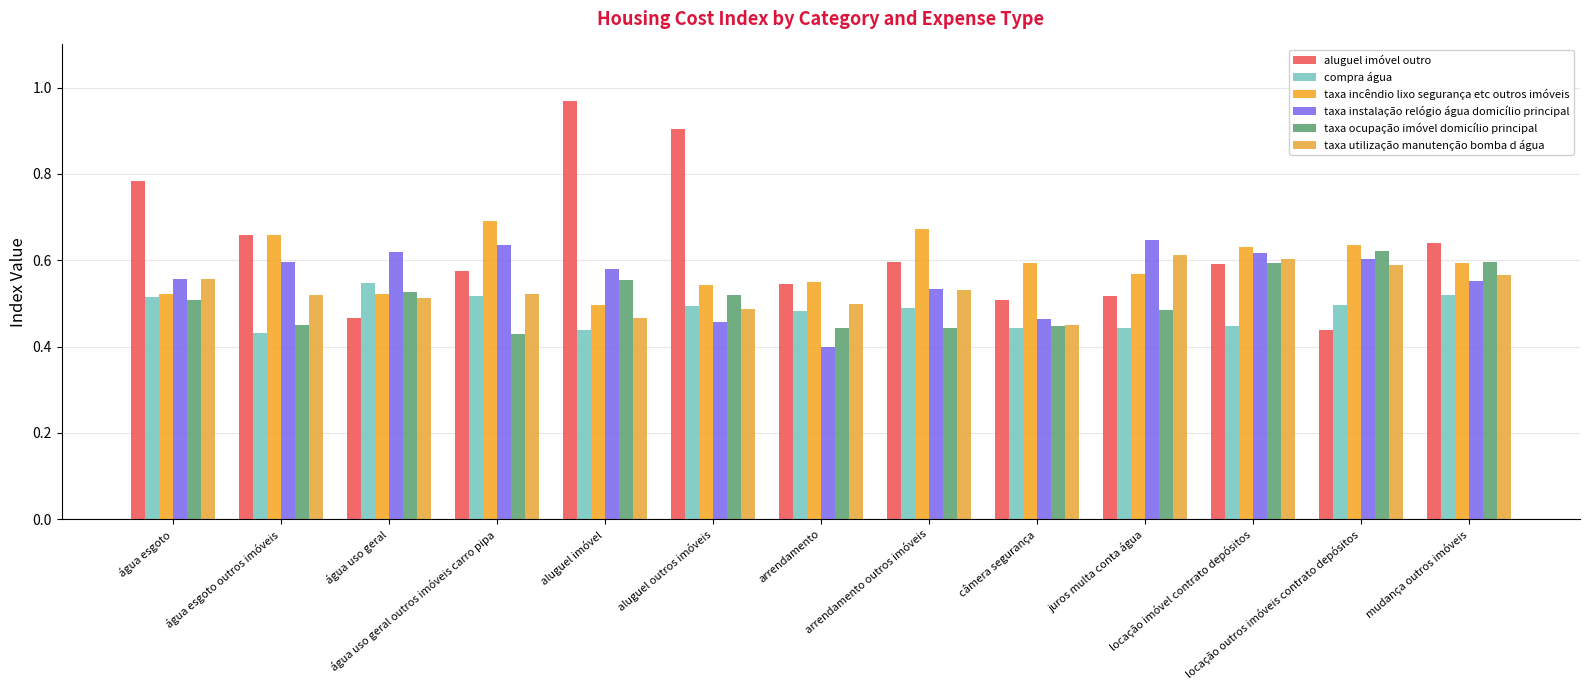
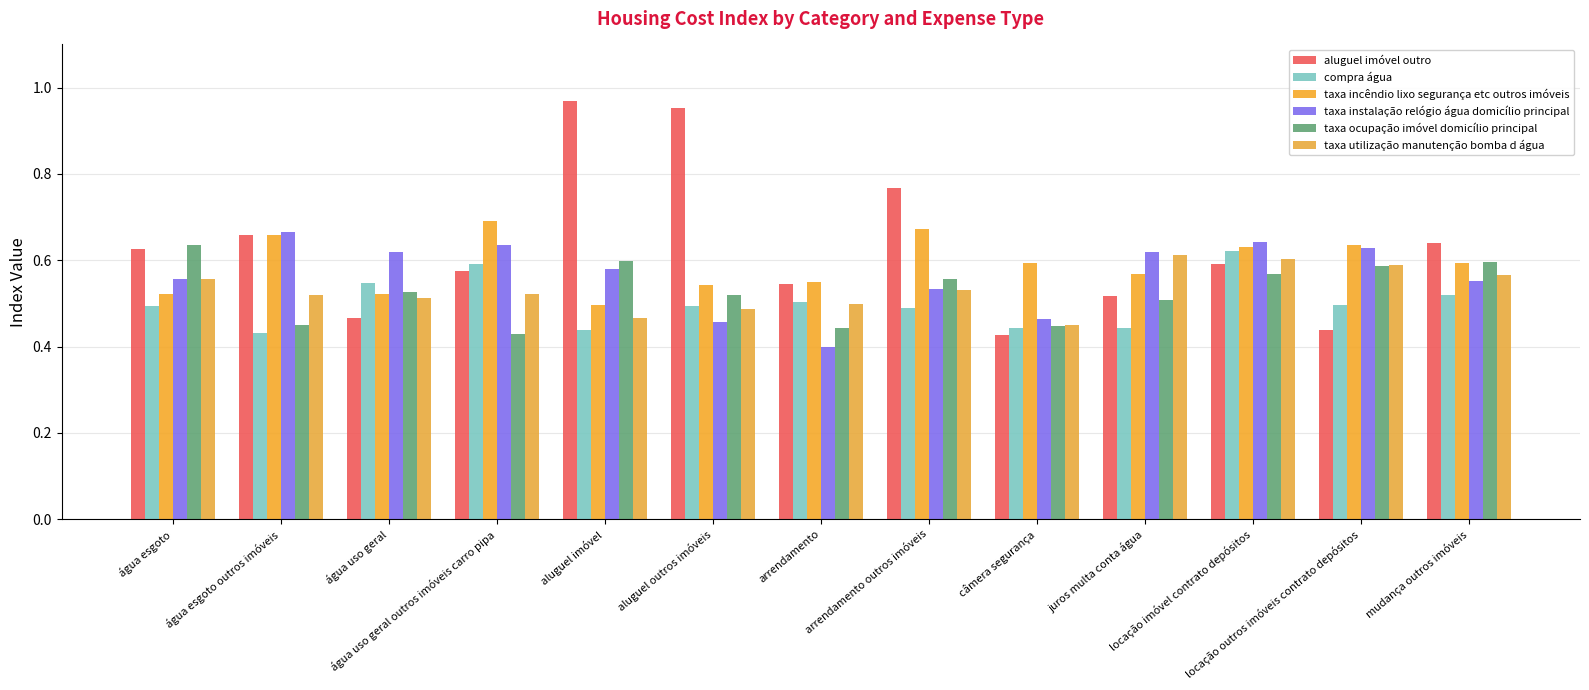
  {
    "aluguel imóvel outro": {
-     "água esgoto": 0.78,
+     "água esgoto": 0.63,
      "água esgoto outros imóveis": 0.66,
      "água uso geral": 0.47,
      "água uso geral outros imóveis carro pipa": 0.57,
      "aluguel imóvel": 0.97,
-     "aluguel outros imóveis": 0.90,
+     "aluguel outros imóveis": 0.95,
      "arrendamento": 0.54,
-     "arrendamento outros imóveis": 0.60,
-     "câmera segurança": 0.51,
+     "arrendamento outros imóveis": 0.77,
+     "câmera segurança": 0.43,
      "juros multa conta água": 0.52,
      "locação imóvel contrato depósitos": 0.59,
      "locação outros imóveis contrato depósitos": 0.44,
      "mudança outros imóveis": 0.64
    },
    "compra água": {
-     "água esgoto": 0.52,
+     "água esgoto": 0.49,
      "água esgoto outros imóveis": 0.43,
      "água uso geral": 0.55,
-     "água uso geral outros imóveis carro pipa": 0.52,
+     "água uso geral outros imóveis carro pipa": 0.59,
      "aluguel imóvel": 0.44,
      "aluguel outros imóveis": 0.49,
-     "arrendamento": 0.48,
+     "arrendamento": 0.50,
      "arrendamento outros imóveis": 0.49,
      "câmera segurança": 0.44,
      "juros multa conta água": 0.44,
-     "locação imóvel contrato depósitos": 0.45,
+     "locação imóvel contrato depósitos": 0.62,
      "locação outros imóveis contrato depósitos": 0.50,
      "mudança outros imóveis": 0.52
    },
    "taxa instalação relógio água domicílio principal": {
      "água esgoto": 0.56,
-     "água esgoto outros imóveis": 0.60,
+     "água esgoto outros imóveis": 0.67,
      "água uso geral": 0.62,
      "água uso geral outros imóveis carro pipa": 0.64,
      "aluguel imóvel": 0.58,
      "aluguel outros imóveis": 0.46,
      "arrendamento": 0.40,
      "arrendamento outros imóveis": 0.53,
      "câmera segurança": 0.46,
-     "juros multa conta água": 0.65,
-     "locação imóvel contrato depósitos": 0.62,
-     "locação outros imóveis contrato depósitos": 0.60,
+     "juros multa conta água": 0.62,
+     "locação imóvel contrato depósitos": 0.64,
+     "locação outros imóveis contrato depósitos": 0.63,
      "mudança outros imóveis": 0.55
    },
    "taxa ocupação imóvel domicílio principal": {
-     "água esgoto": 0.51,
+     "água esgoto": 0.64,
      "água esgoto outros imóveis": 0.45,
      "água uso geral": 0.53,
      "água uso geral outros imóveis carro pipa": 0.43,
-     "aluguel imóvel": 0.55,
+     "aluguel imóvel": 0.60,
      "aluguel outros imóveis": 0.52,
      "arrendamento": 0.44,
-     "arrendamento outros imóveis": 0.44,
+     "arrendamento outros imóveis": 0.56,
      "câmera segurança": 0.45,
-     "juros multa conta água": 0.48,
-     "locação imóvel contrato depósitos": 0.59,
-     "locação outros imóveis contrato depósitos": 0.62,
+     "juros multa conta água": 0.51,
+     "locação imóvel contrato depósitos": 0.57,
+     "locação outros imóveis contrato depósitos": 0.59,
      "mudança outros imóveis": 0.60
    }
  }
